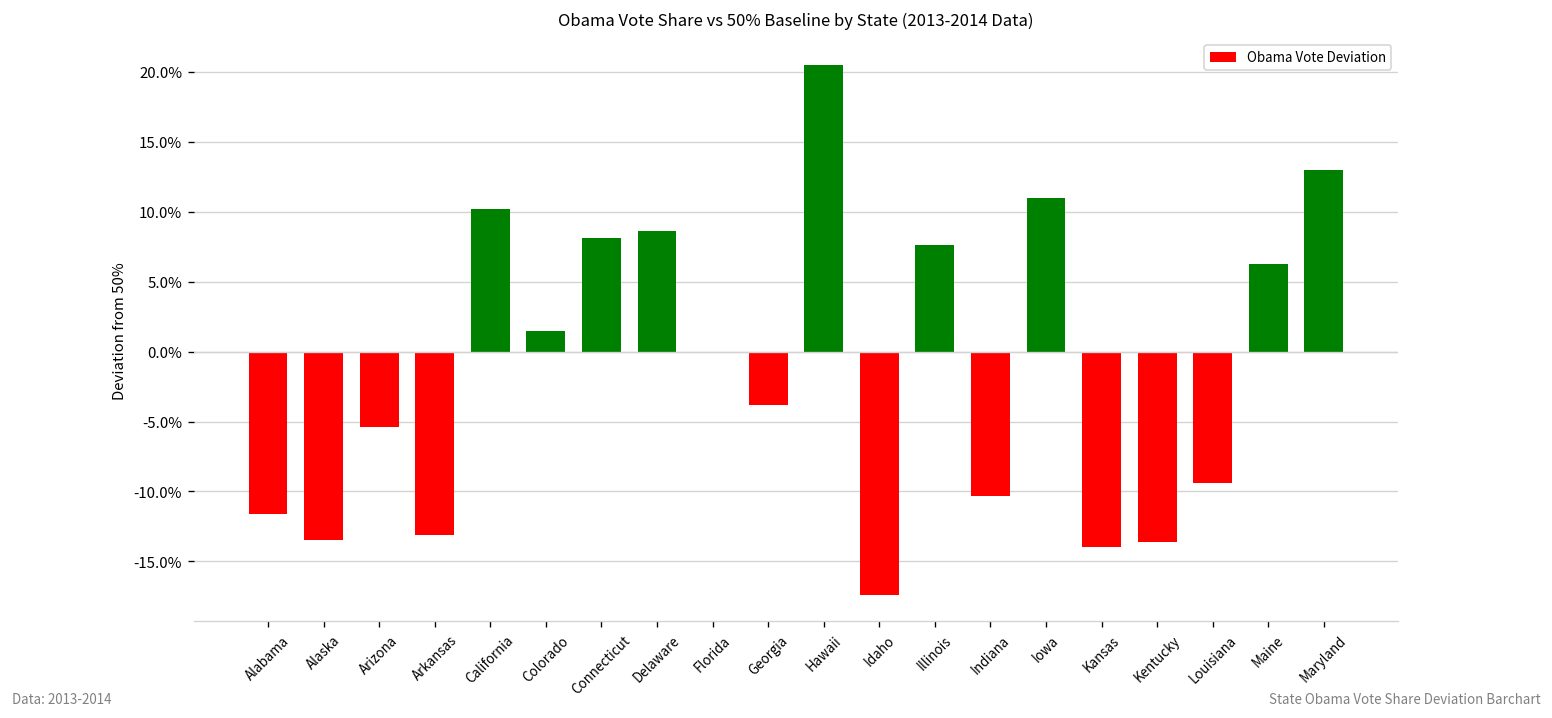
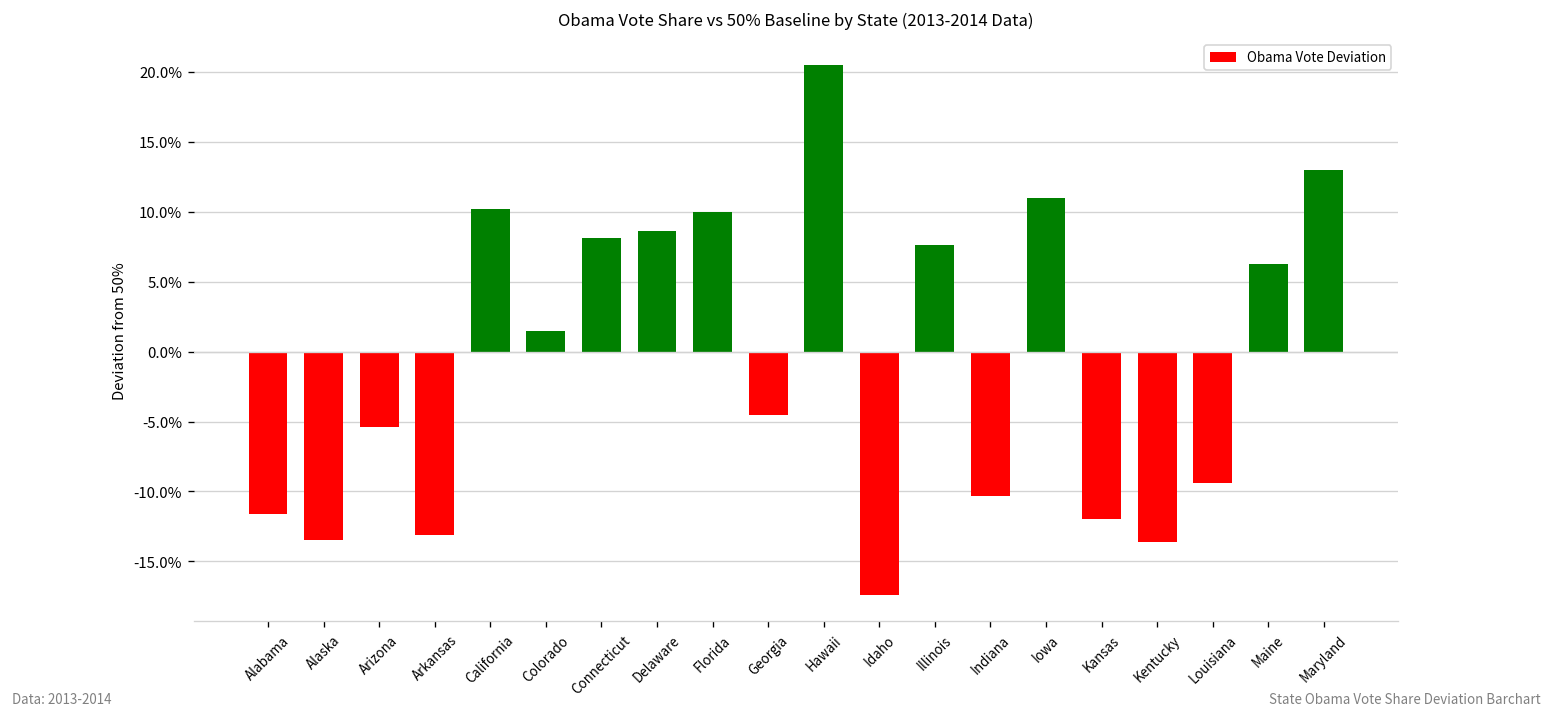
  {
    "Alabama": "-11.6%",
    "Alaska": "-13.5%",
    "Arizona": "-5.4%",
    "Arkansas": "-13.1%",
    "California": "10.2%",
    "Colorado": "1.5%",
    "Connecticut": "8.1%",
    "Delaware": "8.6%",
-   "Florida": "0.0%",
-   "Georgia": "-3.8%",
+   "Florida": "10.0%",
+   "Georgia": "-4.5%",
    "Hawaii": "20.5%",
    "Idaho": "-17.4%",
    "Illinois": "7.6%",
    "Indiana": "-10.3%",
    "Iowa": "11.0%",
-   "Kansas": "-14.0%",
+   "Kansas": "-12.0%",
    "Kentucky": "-13.6%",
    "Louisiana": "-9.4%",
    "Maine": "6.3%",
    "Maryland": "13.0%"
  }
